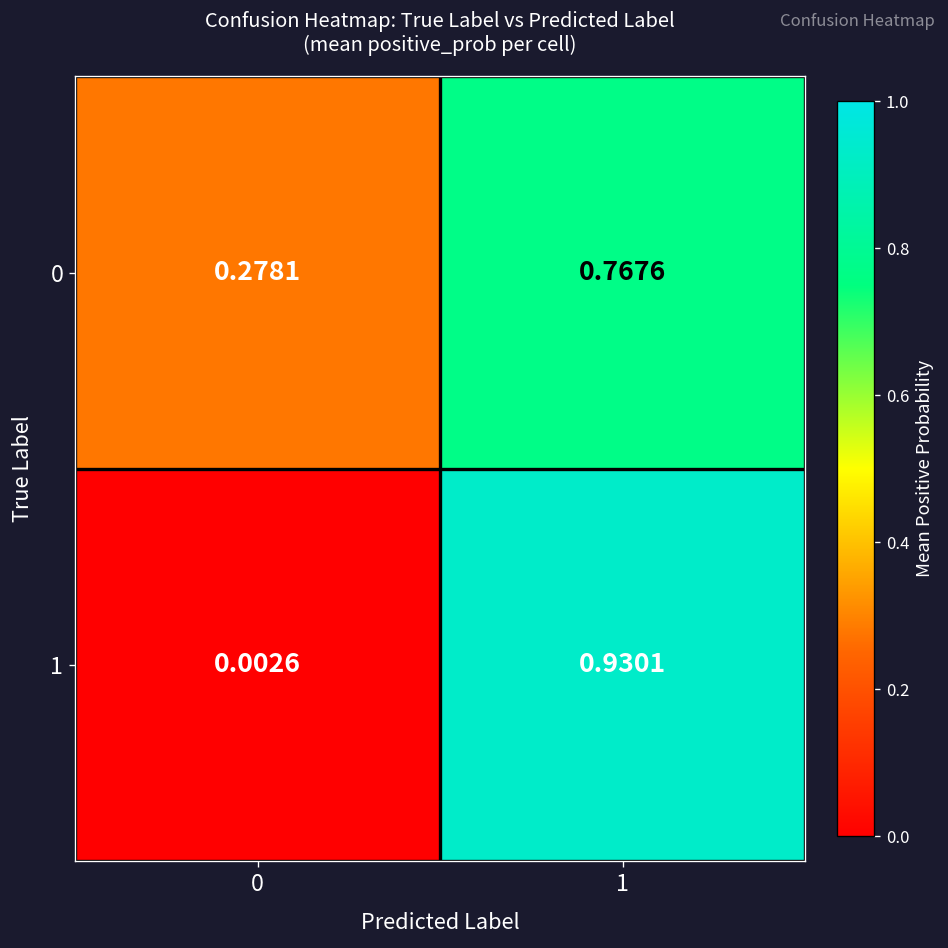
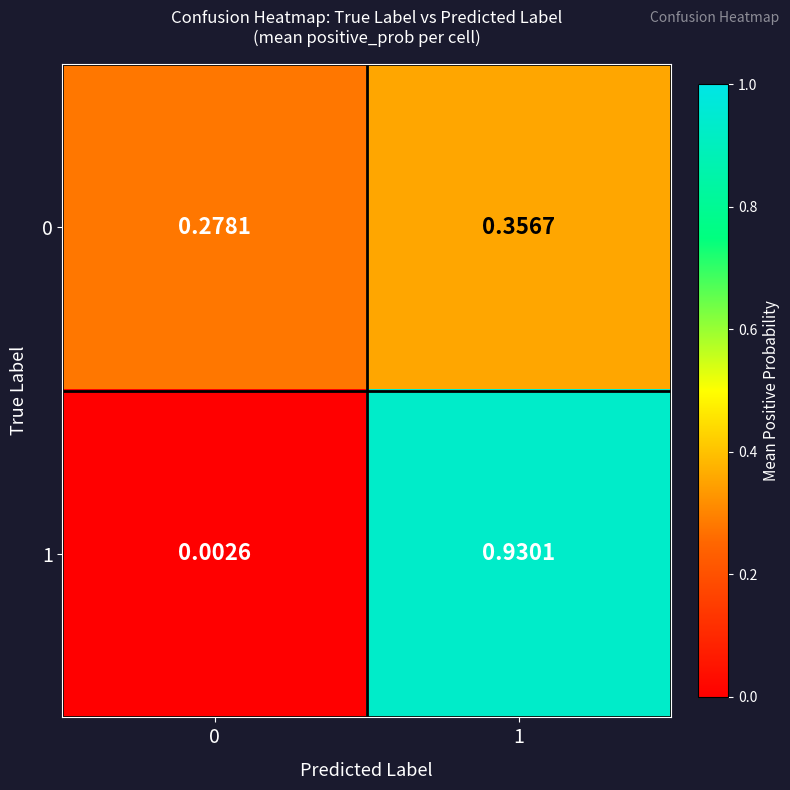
  {
    "0": {
      "0": 0.2781,
-     "1": 0.7676
+     "1": 0.3567
    },
    "1": {
      "0": 0.0026,
      "1": 0.9301
    }
  }
